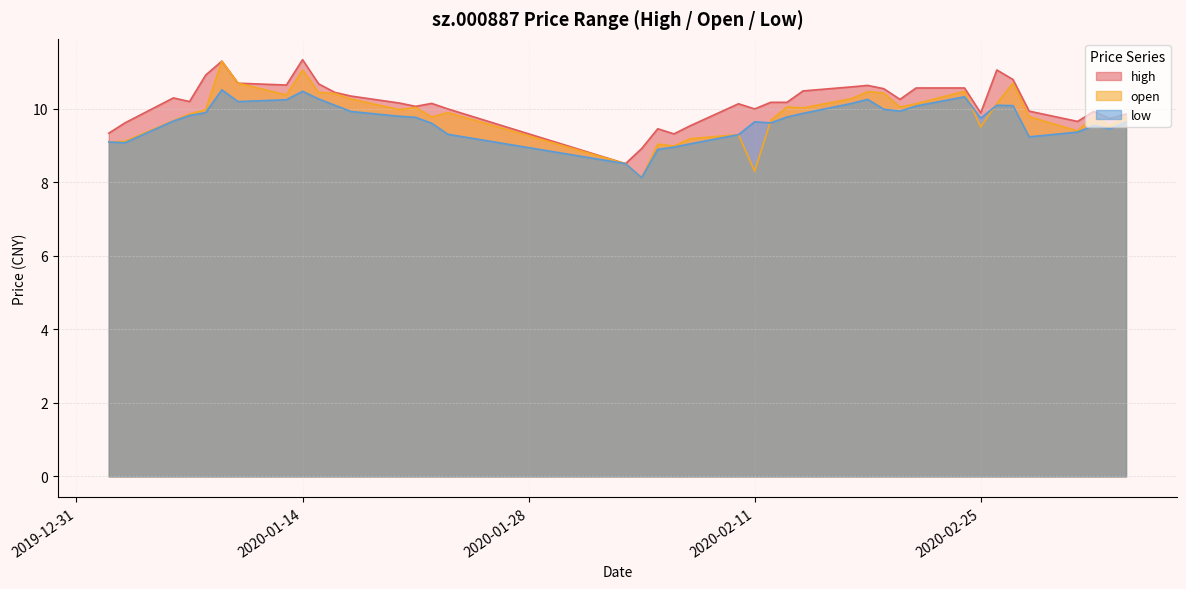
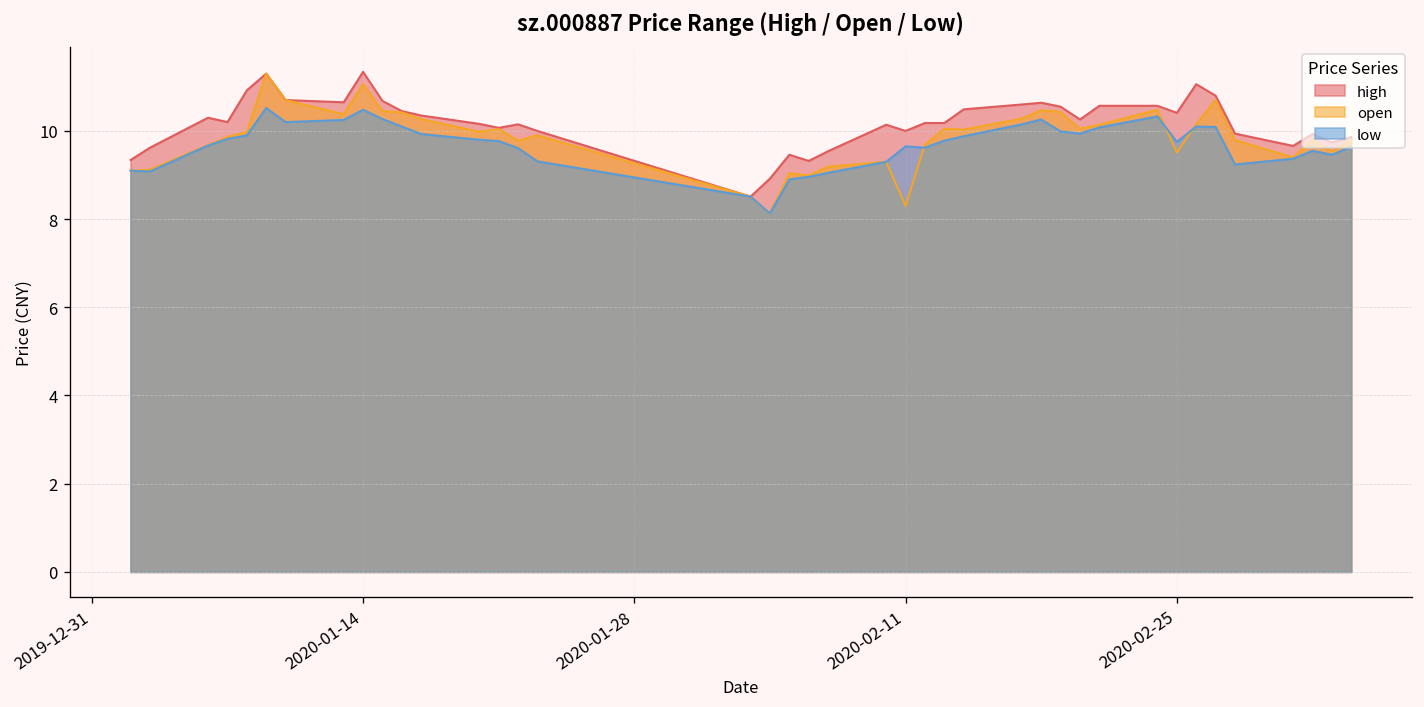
  {
    "high": {
      "2020-01-14": 11.3,
      "2020-02-11": 10.0,
-     "2020-02-25": 9.9
+     "2020-02-25": 10.4
    },
    "open": {
      "2020-01-14": 11.1,
      "2020-02-11": 8.3,
      "2020-02-25": 9.5
    },
    "low": {
      "2020-01-14": 10.5,
      "2020-02-11": 9.7,
      "2020-02-25": 9.8
    }
  }
